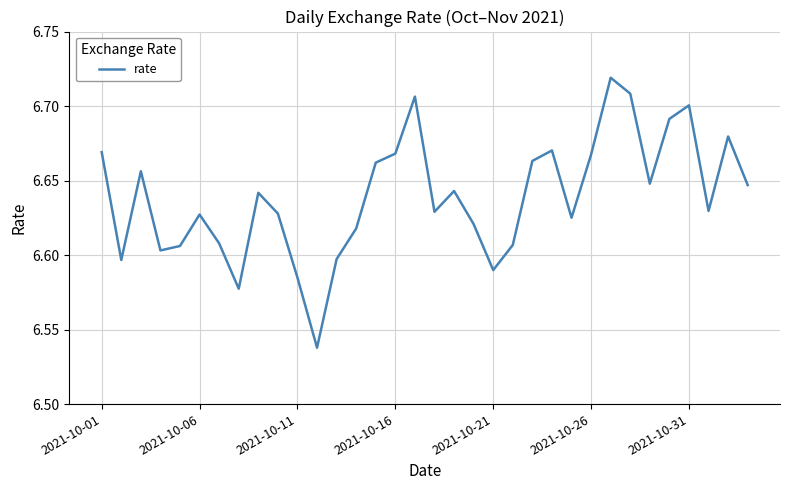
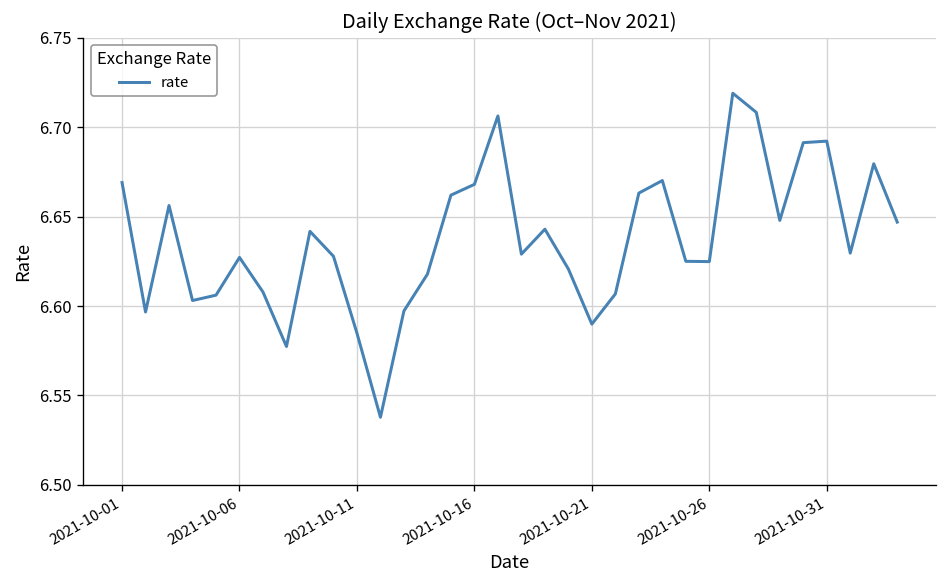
  {
    "2021-10-01": 6.669,
    "2021-10-06": 6.627,
    "2021-10-11": 6.585,
    "2021-10-16": 6.668,
    "2021-10-21": 6.590,
-   "2021-10-26": 6.667,
-   "2021-10-31": 6.700
+   "2021-10-26": 6.625,
+   "2021-10-31": 6.692
  }
